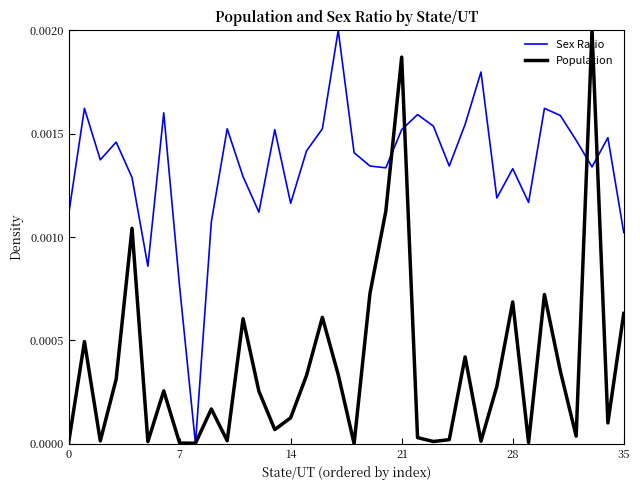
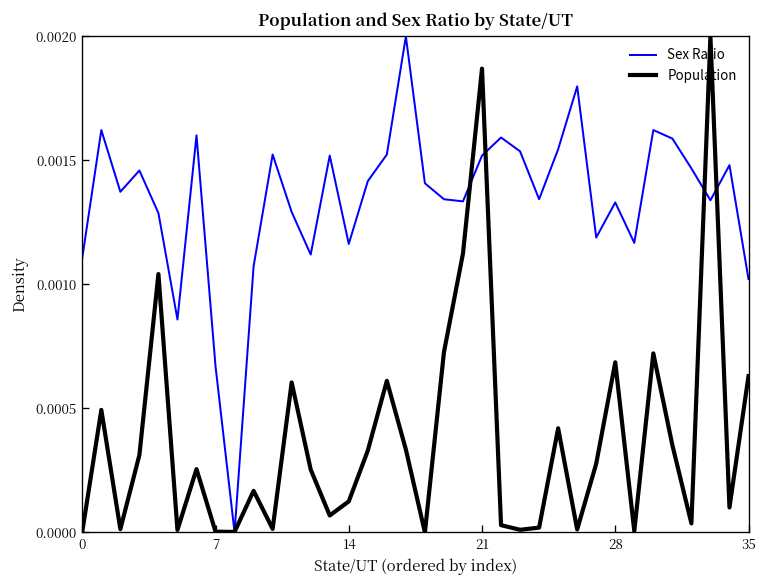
  {
    "Sex Ratio": {
      "0": 0.00111,
-     "7": 0.00076,
+     "7": 0.00067,
      "14": 0.00116,
      "21": 0.00152,
      "28": 0.00133,
      "35": 0.00102
    },
    "Population": {
      "0": 0.00000,
      "7": 0.00000,
      "14": 0.00012,
      "21": 0.00187,
      "28": 0.00069,
      "35": 0.00063
    }
  }
